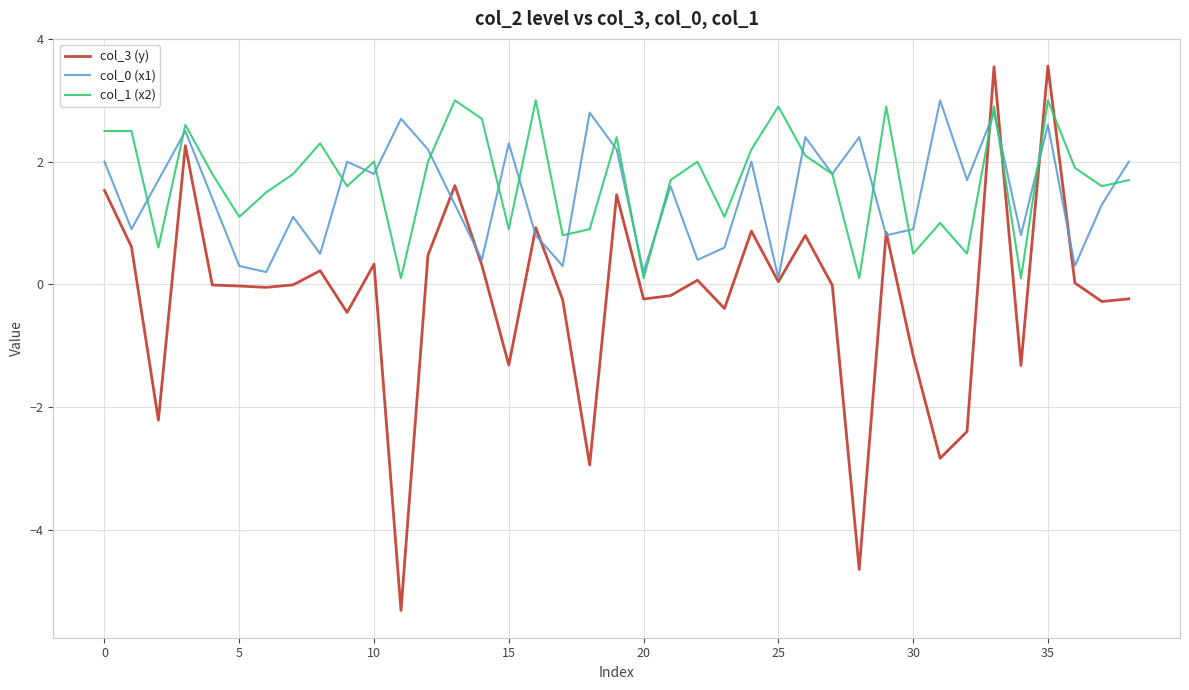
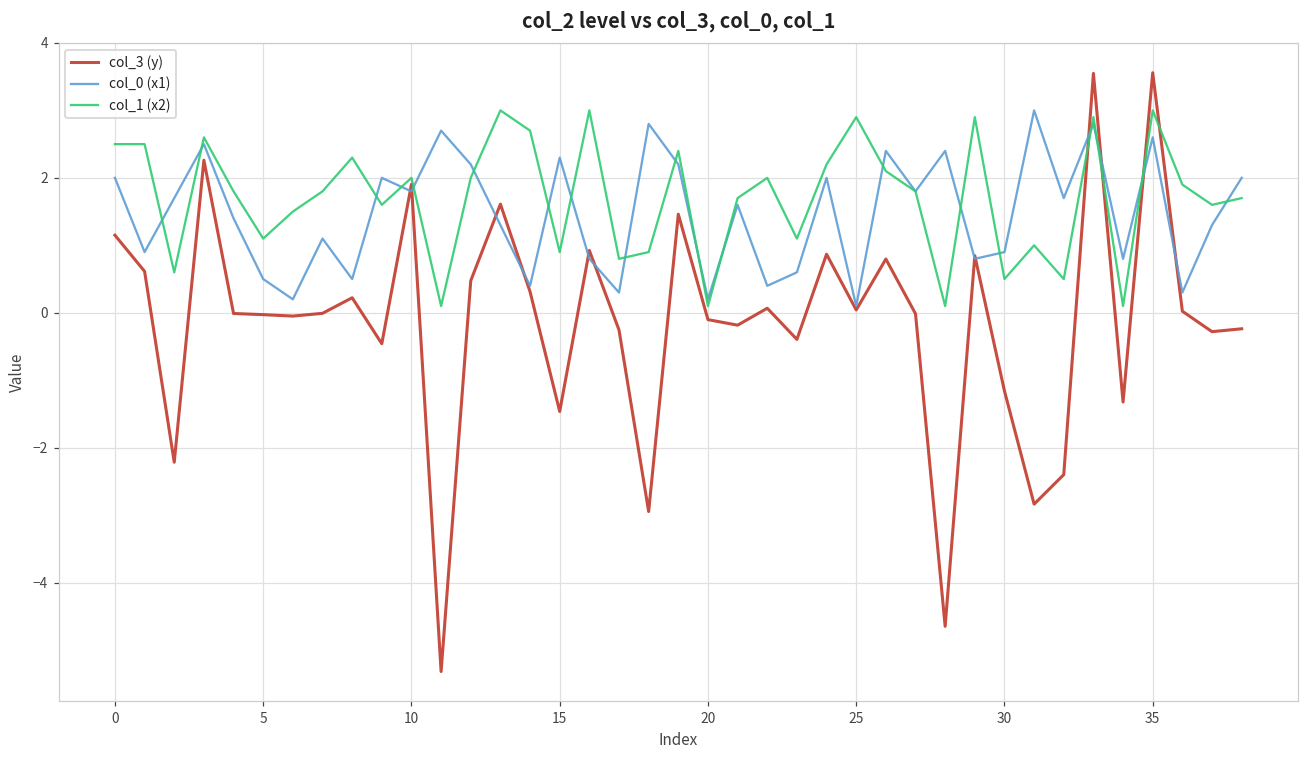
  {
    "col_3 (y)": {
-     "0": 1.5,
+     "0": 1.1,
      "5": 0.0,
-     "10": 0.3,
-     "15": -1.3,
-     "20": -0.2,
+     "10": 1.9,
+     "15": -1.5,
+     "20": -0.1,
      "25": 0.0,
      "30": -1.2,
      "35": 3.6
    },
    "col_0 (x1)": {
      "0": 2.0,
-     "5": 0.3,
+     "5": 0.5,
      "10": 1.8,
      "15": 2.3,
      "20": 0.2,
      "25": 0.1,
      "30": 0.9,
      "35": 2.6
    },
    "col_1 (x2)": {
      "0": 2.5,
      "5": 1.1,
      "10": 2.0,
      "15": 0.9,
      "20": 0.1,
      "25": 2.9,
      "30": 0.5,
      "35": 3.0
    }
  }
